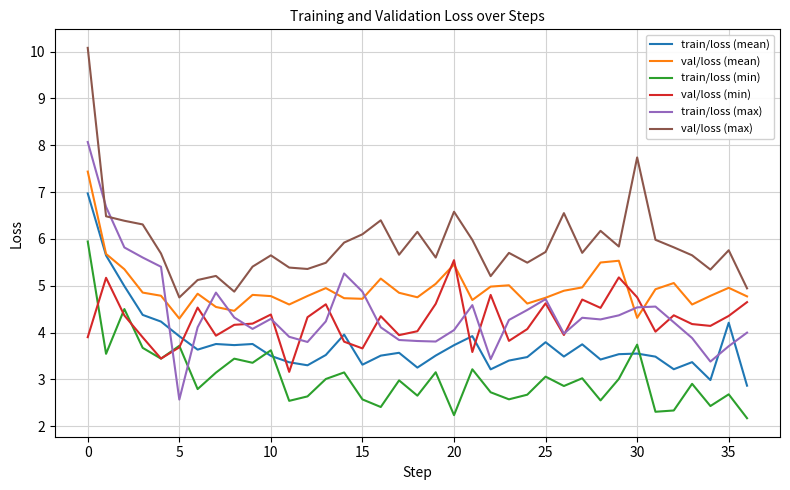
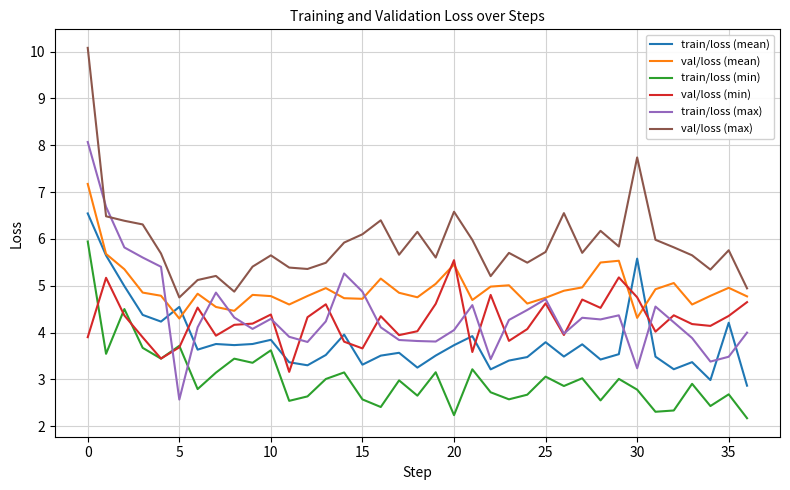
  {
    "train/loss (mean)": {
-     "0": 7.0,
-     "5": 3.9,
-     "10": 3.5,
+     "0": 6.5,
+     "5": 4.5,
+     "10": 3.8,
      "15": 3.3,
      "20": 3.7,
      "25": 3.8,
-     "30": 3.6,
+     "30": 5.6,
      "35": 4.2
    },
    "val/loss (mean)": {
-     "0": 7.4,
+     "0": 7.2,
      "5": 4.3,
      "10": 4.8,
      "15": 4.7,
      "20": 5.5,
      "30": 4.3,
      "35": 5.0
    },
    "train/loss (min)": {
      "0": 5.9,
      "10": 3.6,
      "15": 2.6,
      "20": 2.2,
      "25": 3.1,
-     "30": 3.7,
+     "30": 2.8,
      "35": 2.7
    },
    "val/loss (min)": {
      "0": 3.9,
      "10": 4.4,
      "15": 3.7,
      "20": 5.5,
      "25": 4.6,
      "30": 4.8,
      "35": 4.4
    },
    "train/loss (max)": {
      "0": 8.1,
      "5": 2.6,
      "10": 4.3,
      "15": 4.9,
      "20": 4.1,
-     "30": 4.5,
-     "35": 3.7
+     "30": 3.2,
+     "35": 3.5
    },
    "val/loss (max)": {
      "0": 10.1,
      "5": 4.8,
      "10": 5.6,
      "15": 6.1,
      "20": 6.6,
      "25": 5.7,
      "30": 7.7,
      "35": 5.8
    }
  }
